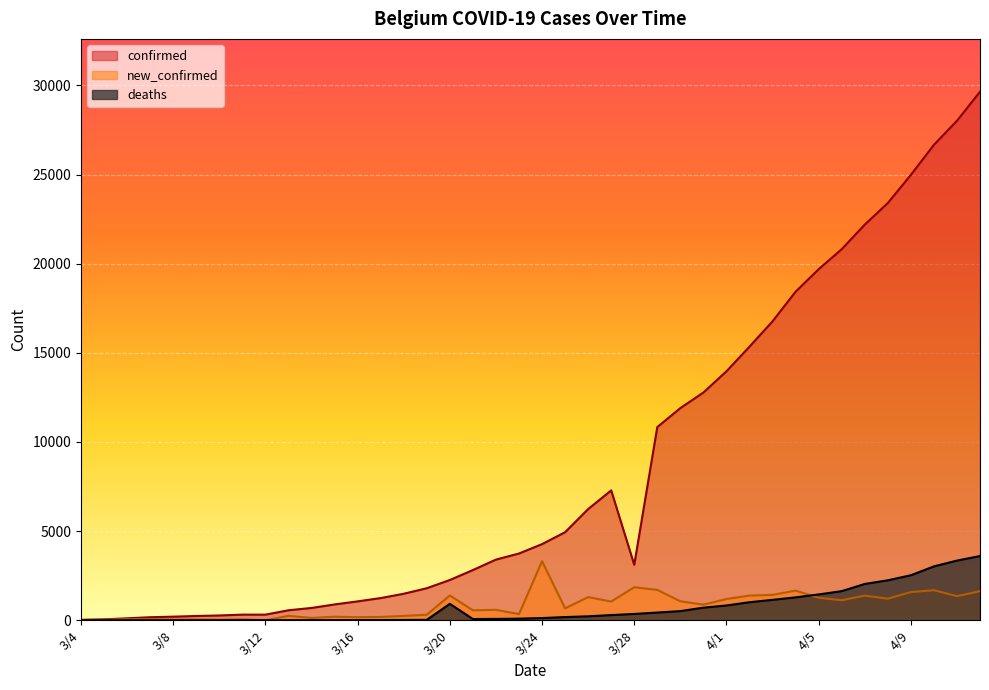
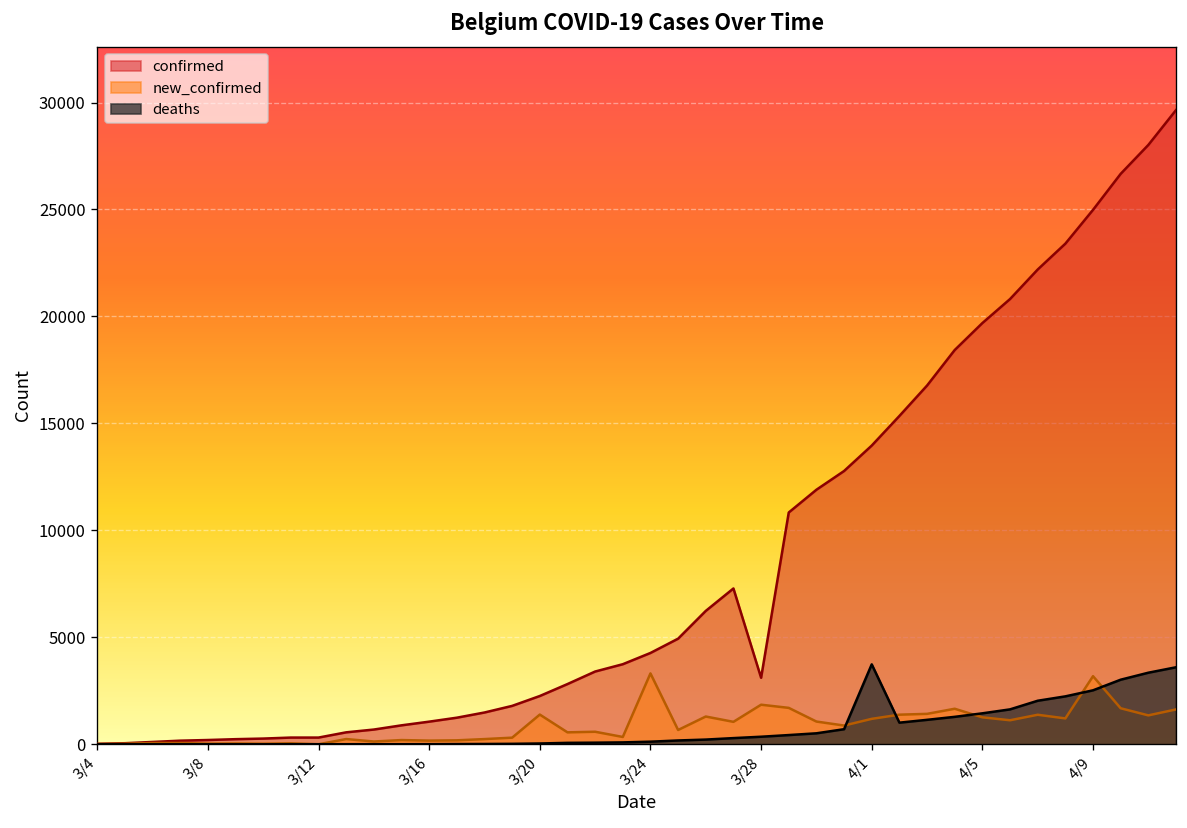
  {
    "confirmed": {
      "3/8": 200,
      "3/12": 300,
      "3/16": 1100,
      "3/20": 2300,
      "3/24": 4300,
      "3/28": 3100,
      "4/1": 14000,
      "4/5": 19700,
      "4/9": 25000
    },
    "new_confirmed": {
      "3/16": 200,
      "3/20": 1400,
      "3/24": 3300,
      "3/28": 1900,
      "4/1": 1200,
      "4/5": 1300,
-     "4/9": 1600
+     "4/9": 3200
    },
    "deaths": {
      "3/16": 0,
-     "3/20": 900,
+     "3/20": 0,
      "3/24": 100,
      "3/28": 400,
-     "4/1": 800,
+     "4/1": 3700,
      "4/5": 1400,
      "4/9": 2500
    }
  }
